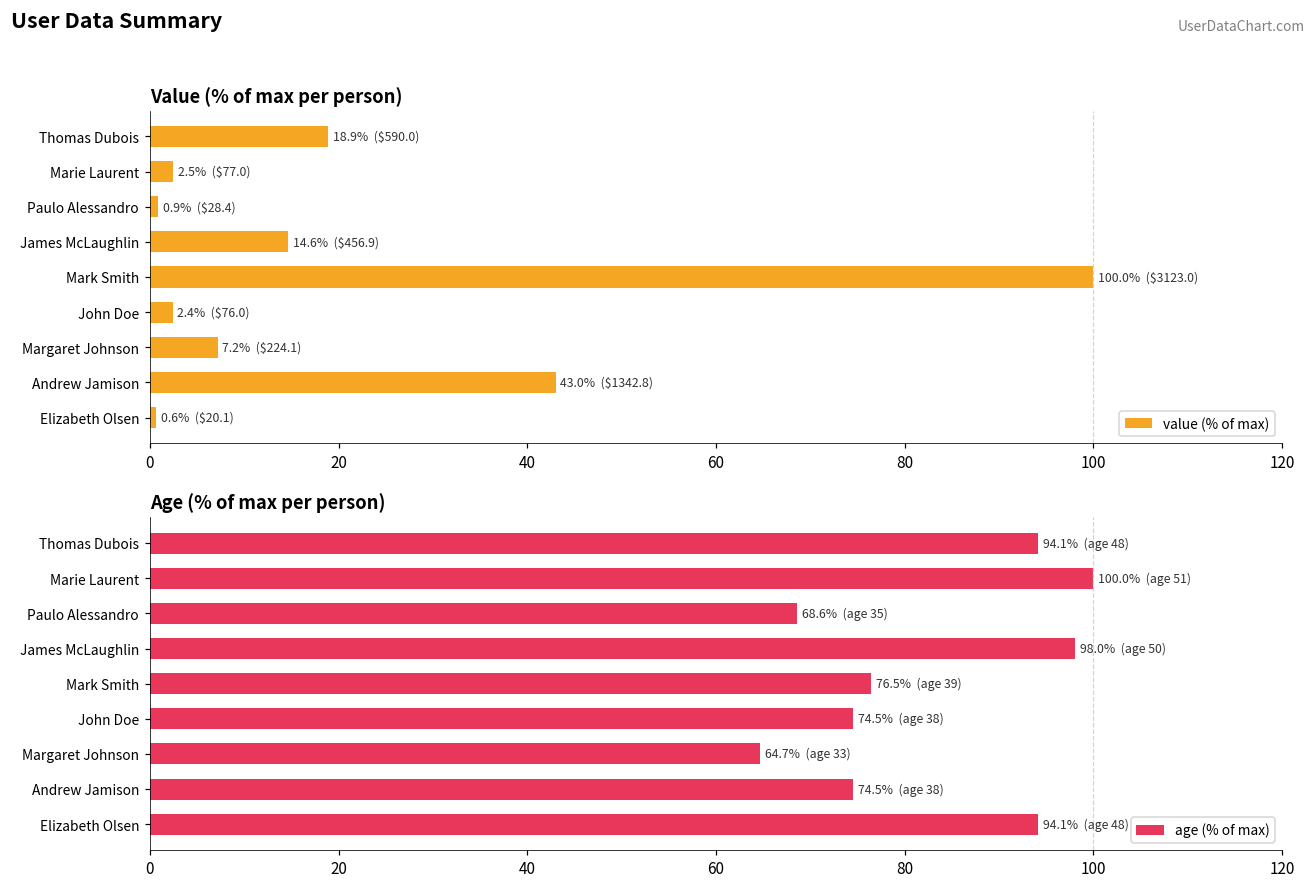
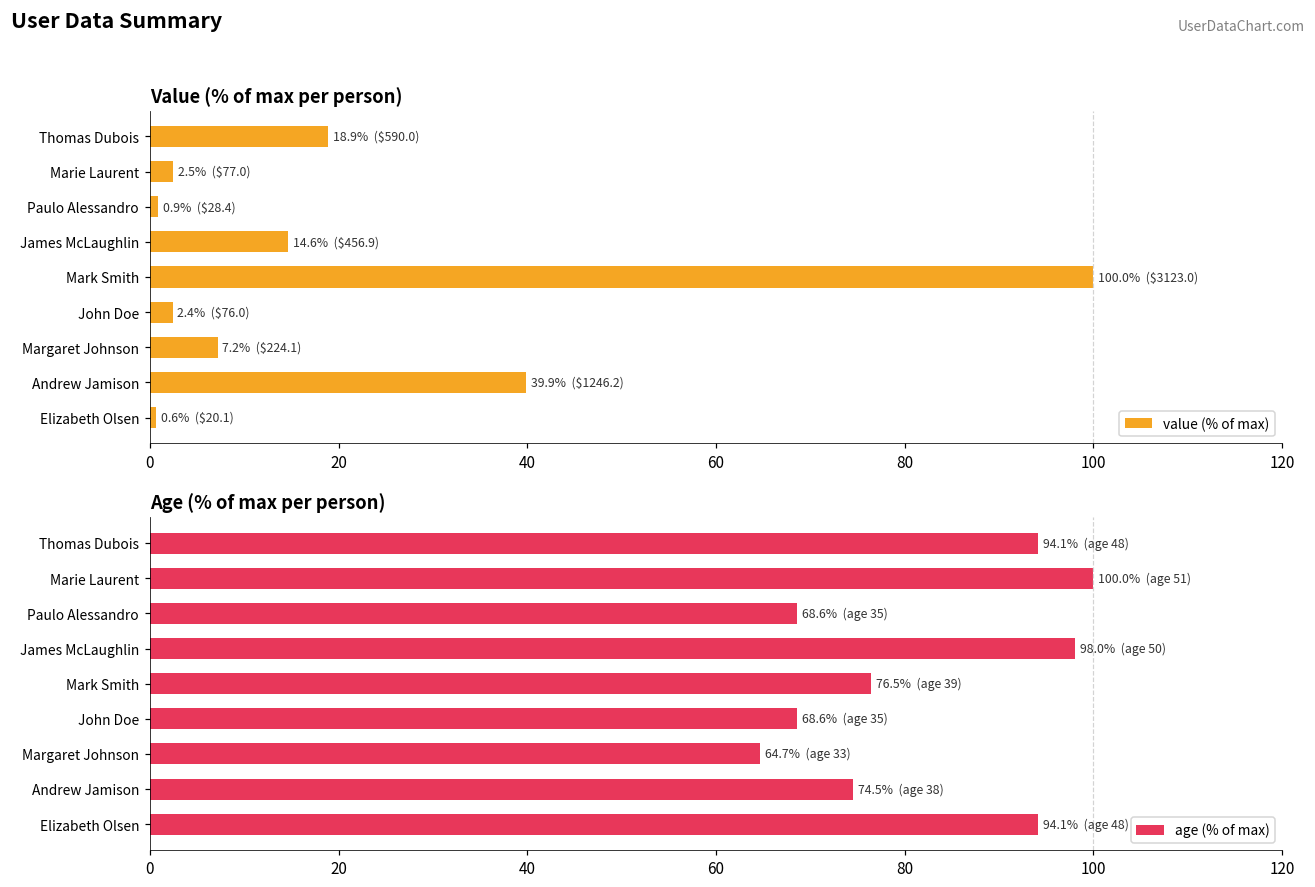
  {
    "Value (% of max per person)": {
      "Thomas Dubois": "18.9%",
      "Marie Laurent": "2.5%",
      "Paulo Alessandro": "0.9%",
      "James McLaughlin": "14.6%",
      "Mark Smith": "100.0%",
      "John Doe": "2.4%",
      "Margaret Johnson": "7.2%",
-     "Andrew Jamison": "43.0% ($1342.8)",
+     "Andrew Jamison": "39.9% ($1246.2)",
      "Elizabeth Olsen": "0.6%"
    },
    "Age (% of max per person)": {
      "Thomas Dubois": "94.1%",
      "Marie Laurent": "100.0%",
      "Paulo Alessandro": "68.6%",
      "James McLaughlin": "98.0%",
      "Mark Smith": "76.5%",
-     "John Doe": "74.5% (age 38)",
+     "John Doe": "68.6% (age 35)",
      "Margaret Johnson": "64.7%",
      "Andrew Jamison": "74.5%",
      "Elizabeth Olsen": "94.1%"
    }
  }
